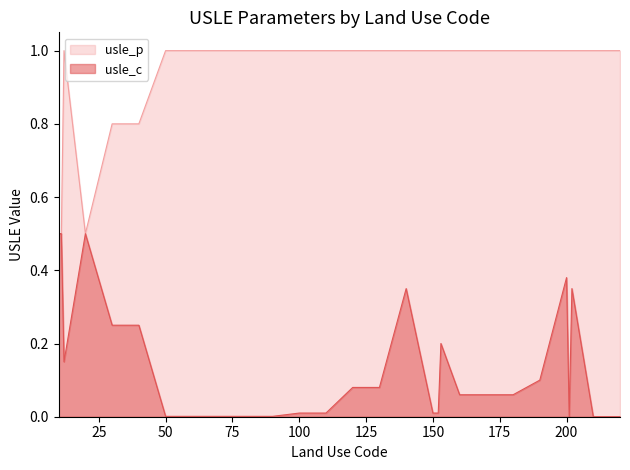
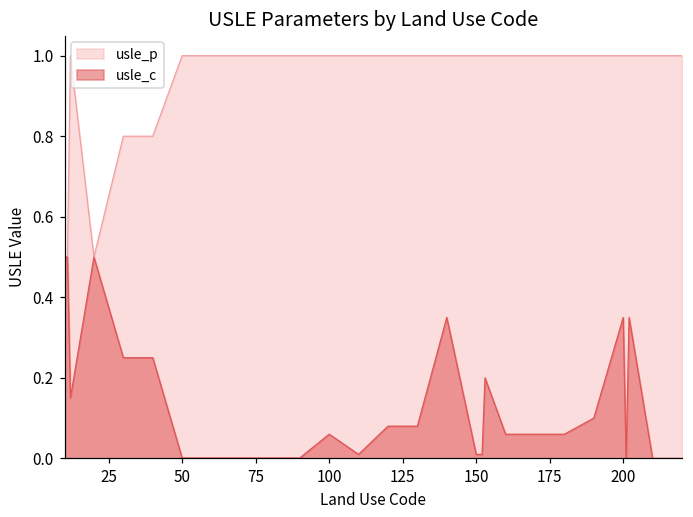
  {
    "usle_p": {
      "50": 1.00,
      "100": 1.00,
      "150": 1.00,
      "200": 1.00
    },
    "usle_c": {
      "50": 0.00,
-     "100": 0.01,
+     "100": 0.06,
      "150": 0.01,
-     "200": 0.38
+     "200": 0.35
    }
  }
